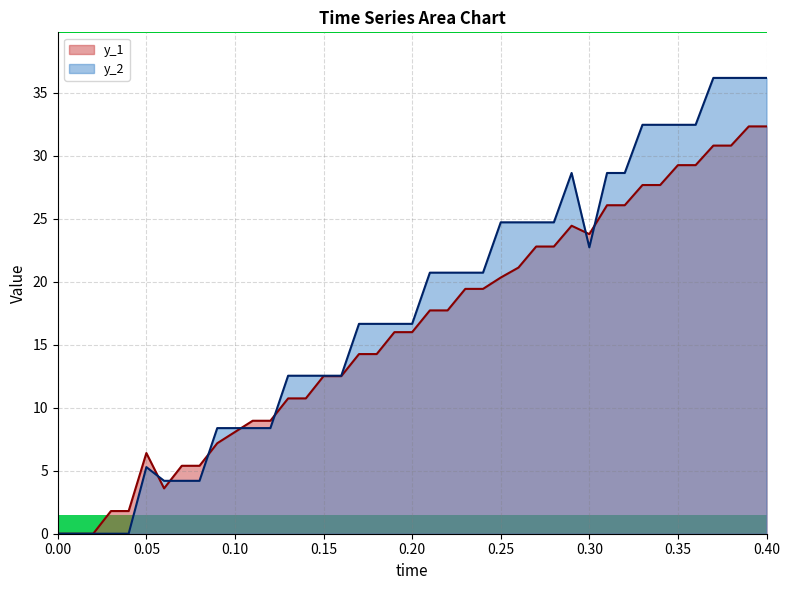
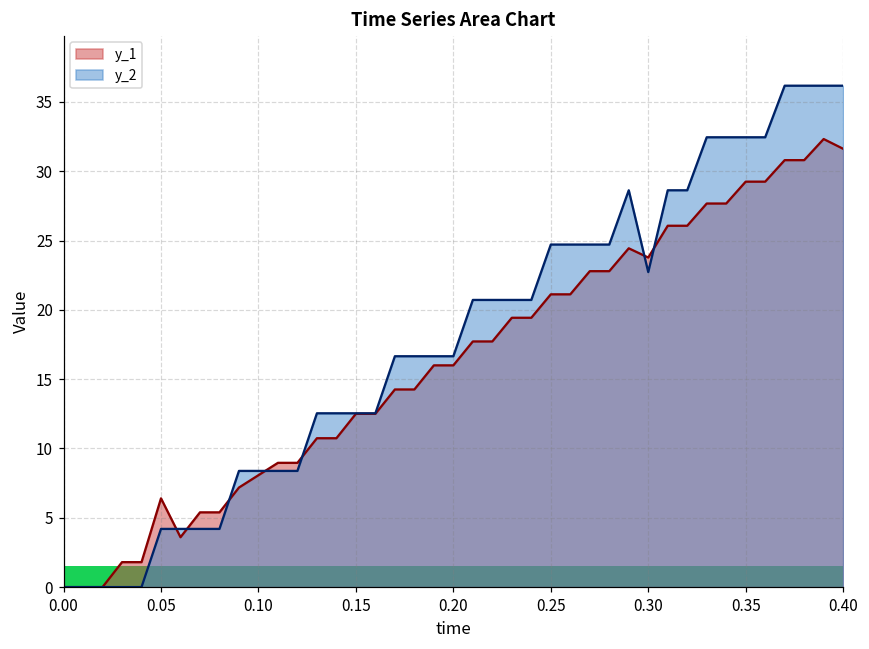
  {
    "y_1": {
      "0.05": 6.4,
      "0.20": 16.0,
-     "0.25": 20.3,
+     "0.25": 21.1,
      "0.30": 23.8,
      "0.35": 29.3,
-     "0.40": 32.3
+     "0.40": 31.6
    },
    "y_2": {
-     "0.05": 5.3,
+     "0.05": 4.2,
      "0.20": 16.7,
      "0.25": 24.7,
      "0.30": 22.7,
      "0.35": 32.5,
      "0.40": 36.2
    }
  }
